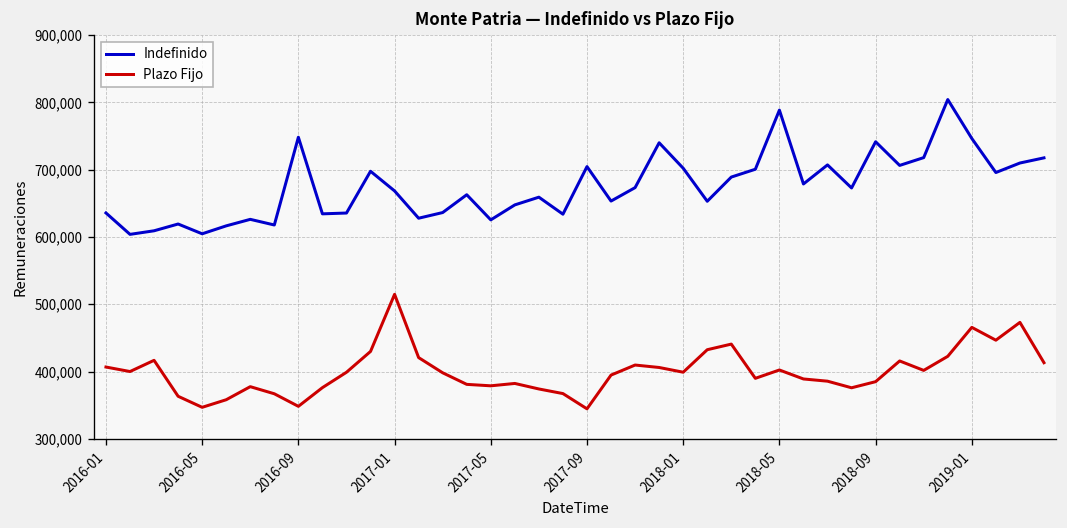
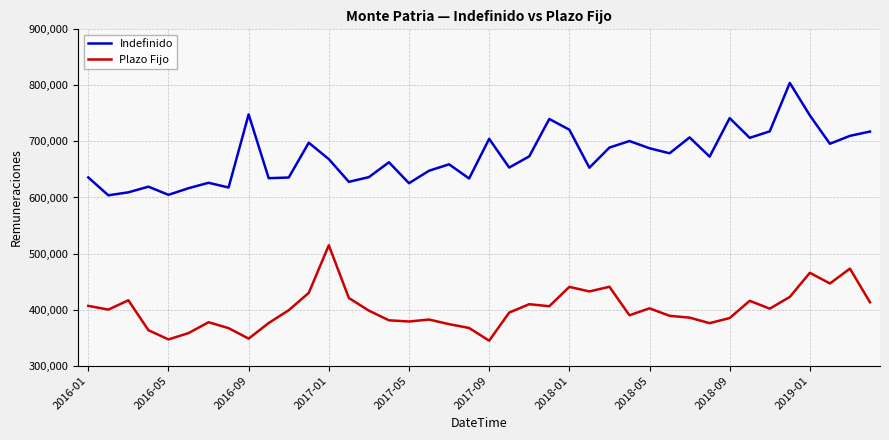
  {
    "Indefinido": {
      "2016-01": "640,000",
      "2016-05": "600,000",
      "2016-09": "750,000",
      "2017-01": "670,000",
      "2017-05": "630,000",
      "2017-09": "700,000",
-     "2018-01": "700,000",
-     "2018-05": "790,000",
+     "2018-01": "720,000",
+     "2018-05": "690,000",
      "2018-09": "740,000",
      "2019-01": "750,000"
    },
    "Plazo Fijo": {
      "2016-01": "410,000",
      "2016-05": "350,000",
      "2016-09": "350,000",
      "2017-01": "510,000",
      "2017-05": "380,000",
      "2017-09": "340,000",
-     "2018-01": "400,000",
+     "2018-01": "440,000",
      "2018-05": "400,000",
      "2018-09": "380,000",
      "2019-01": "470,000"
    }
  }
